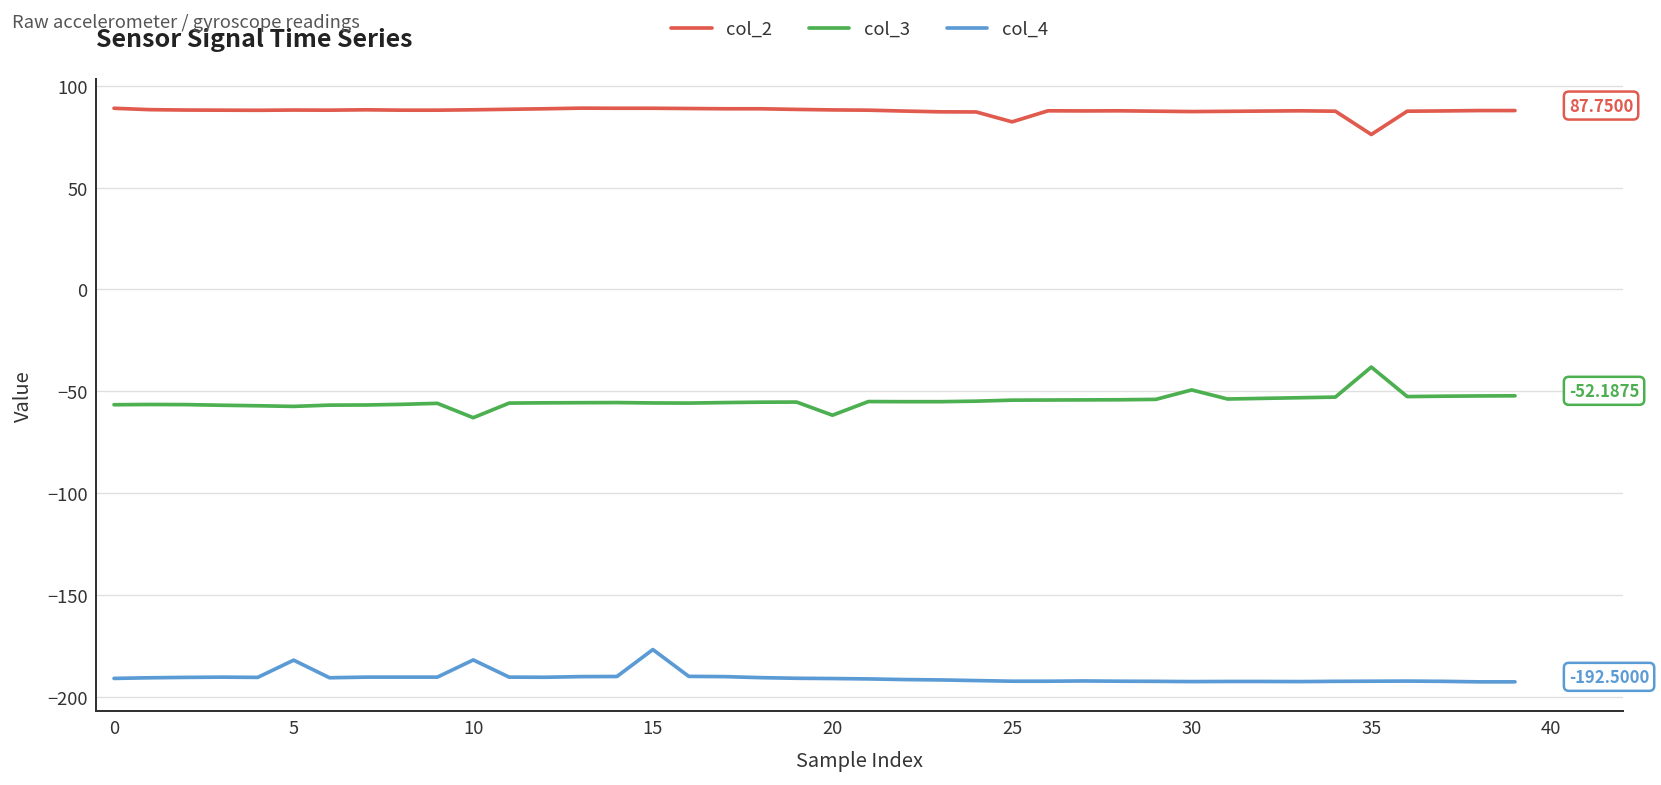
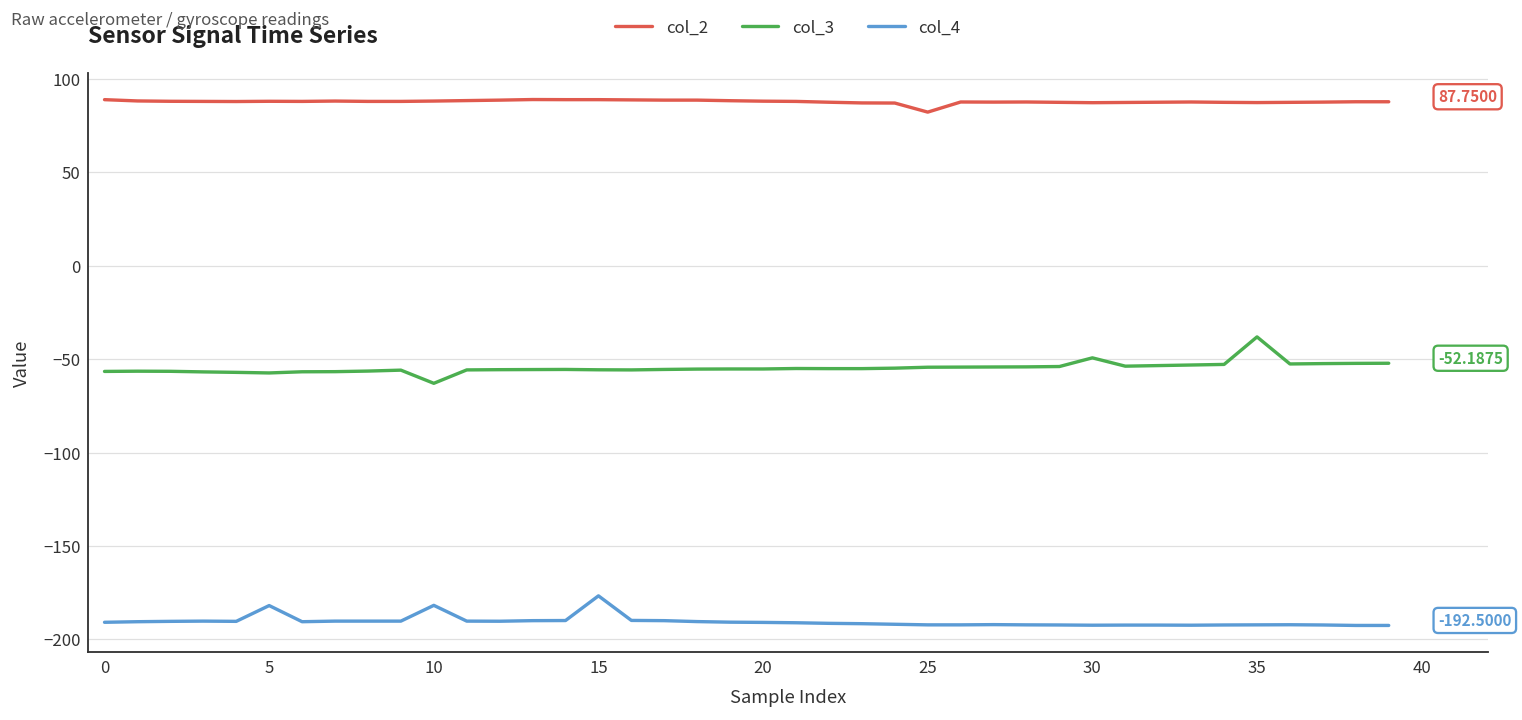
  {
    "col_2": {
      "0": 89,
      "5": 88,
      "10": 88,
      "15": 89,
      "20": 88,
      "25": 82,
      "30": 87,
-     "35": 76
+     "35": 87
    },
    "col_3": {
      "0": -57,
      "5": -57,
      "10": -63,
      "15": -56,
-     "20": -62,
+     "20": -55,
      "25": -54,
      "30": -49,
      "35": -38
    },
    "col_4": {
      "0": -191,
      "5": -182,
      "10": -182,
      "15": -177,
      "20": -191,
      "25": -192,
      "30": -192,
      "35": -192
    }
  }
